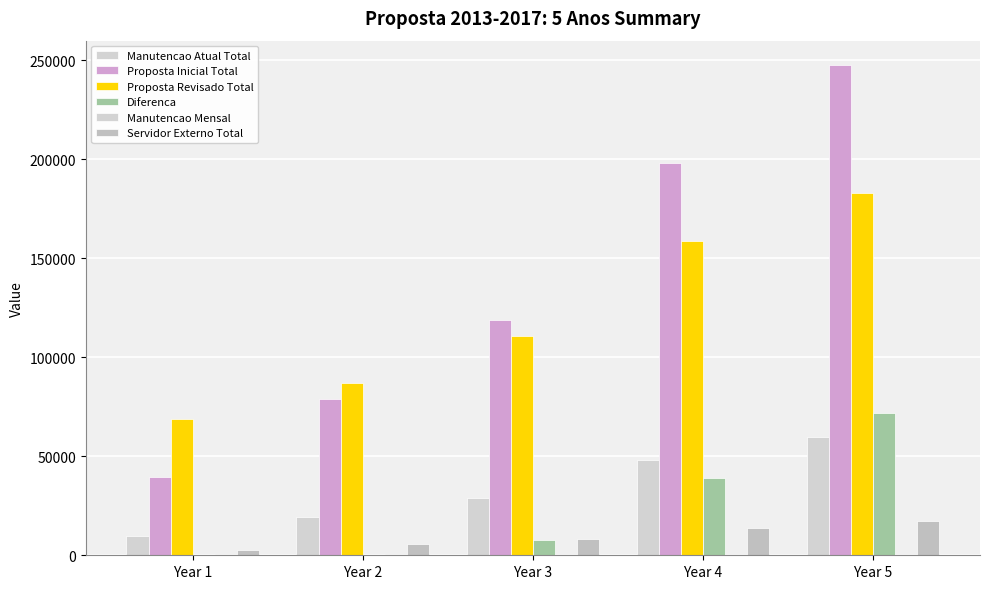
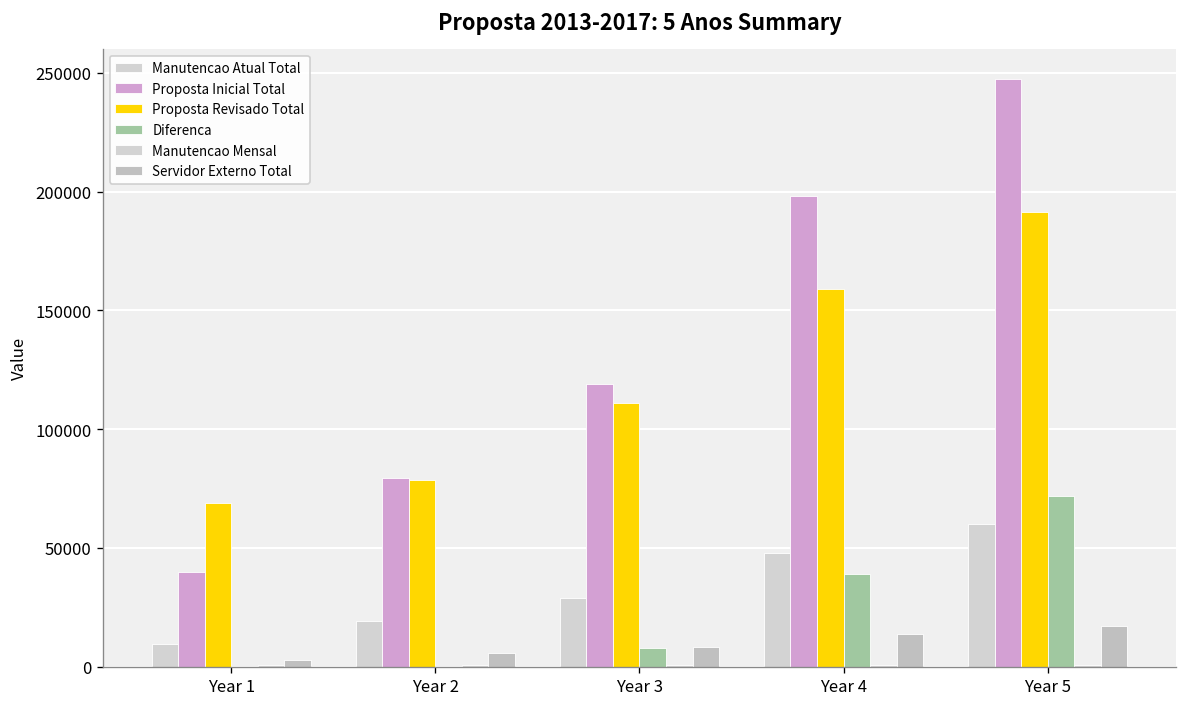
  {
    "Proposta Revisado Total": {
      "Year 1": 69000,
-     "Year 2": 87000,
+     "Year 2": 78000,
      "Year 3": 111000,
      "Year 4": 159000,
-     "Year 5": 183000
+     "Year 5": 191000
    }
  }
